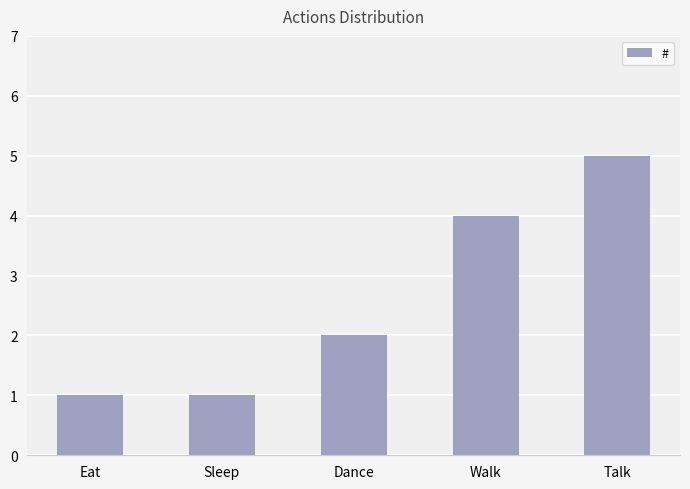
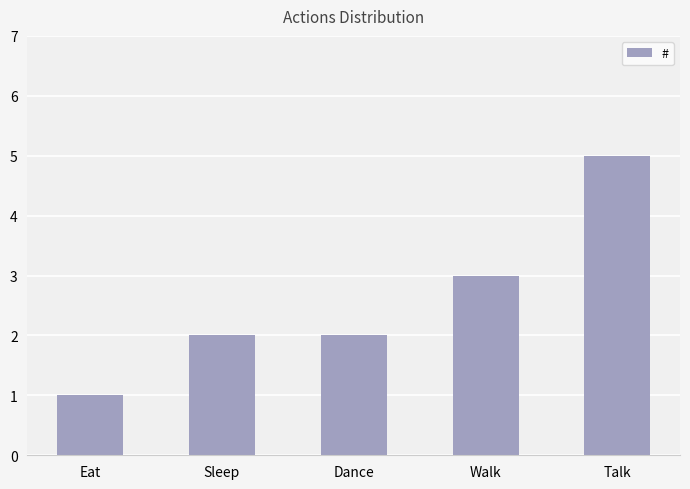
  {
    "Eat": 1,
-   "Sleep": 1,
+   "Sleep": 2,
    "Dance": 2,
-   "Walk": 4,
+   "Walk": 3,
    "Talk": 5
  }
